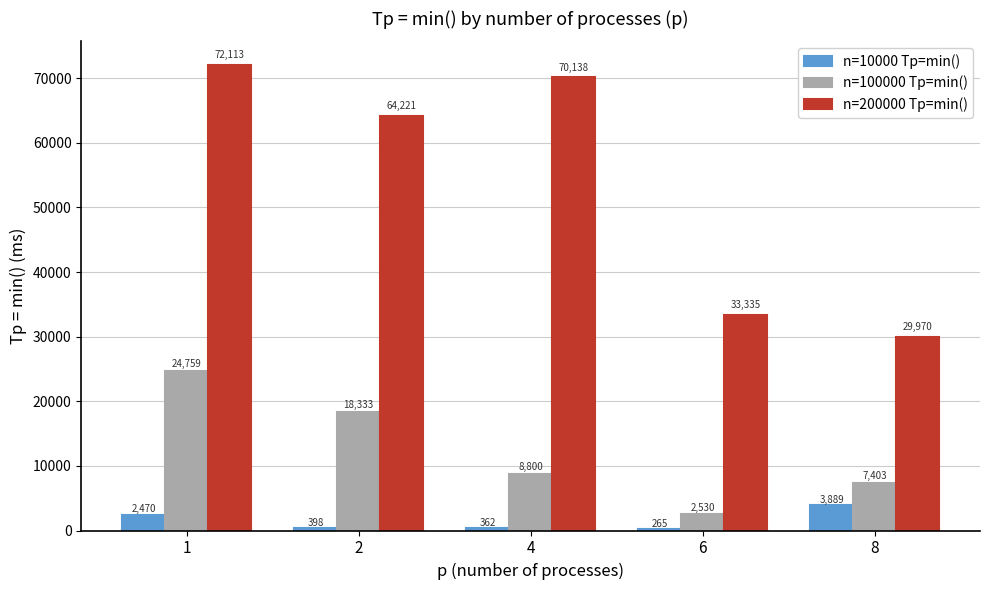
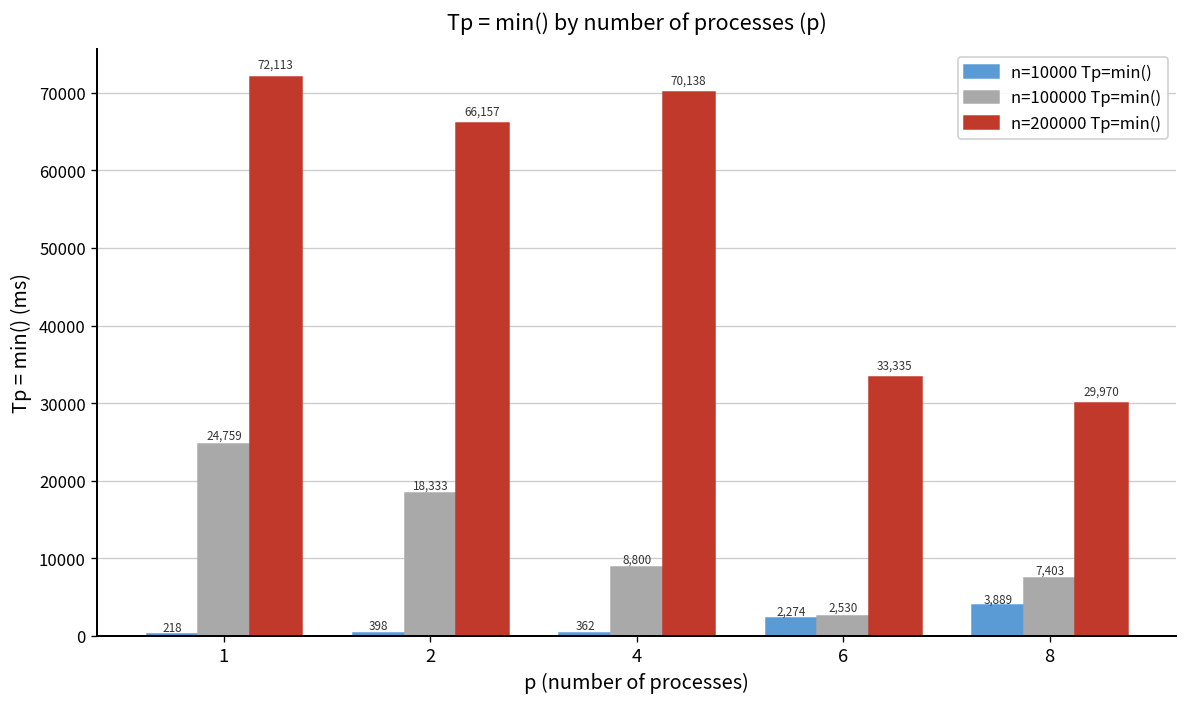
  {
    "n=10000 Tp=min()": {
-     "1": "2,470",
+     "1": "218",
      "2": "398",
      "4": "362",
-     "6": "265",
+     "6": "2,274",
      "8": "3,889"
    },
    "n=100000 Tp=min()": {
      "1": "24,759",
      "2": "18,333",
      "4": "8,800",
      "6": "2,530",
      "8": "7,403"
    },
    "n=200000 Tp=min()": {
      "1": "72,113",
-     "2": "64,221",
+     "2": "66,157",
      "4": "70,138",
      "6": "33,335",
      "8": "29,970"
    }
  }
